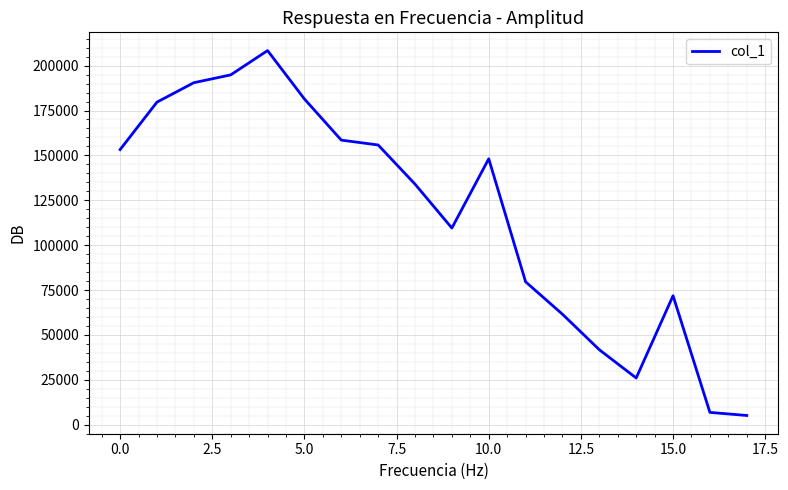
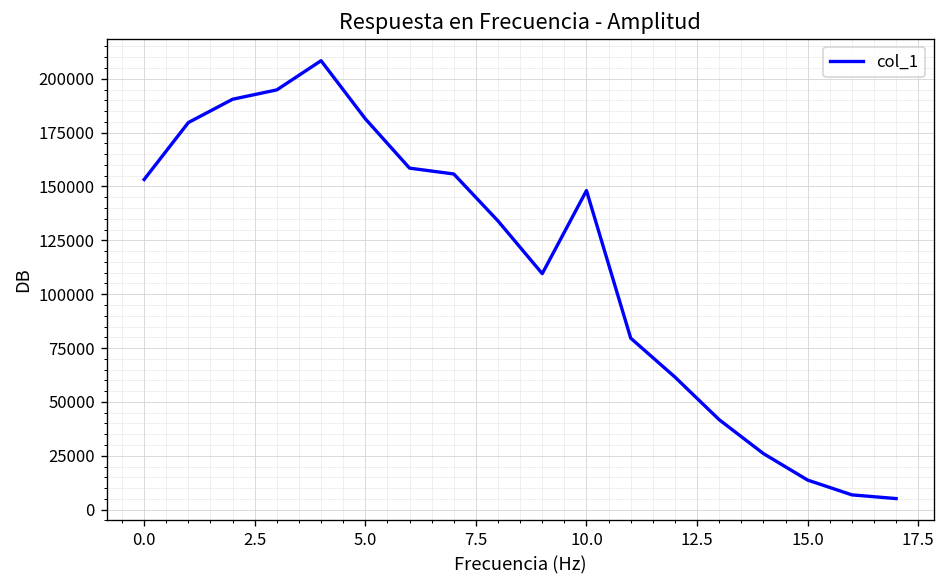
  {
    "0.0": 153000,
    "5.0": 181000,
    "10.0": 148000,
-   "15.0": 72000
+   "15.0": 14000
  }
